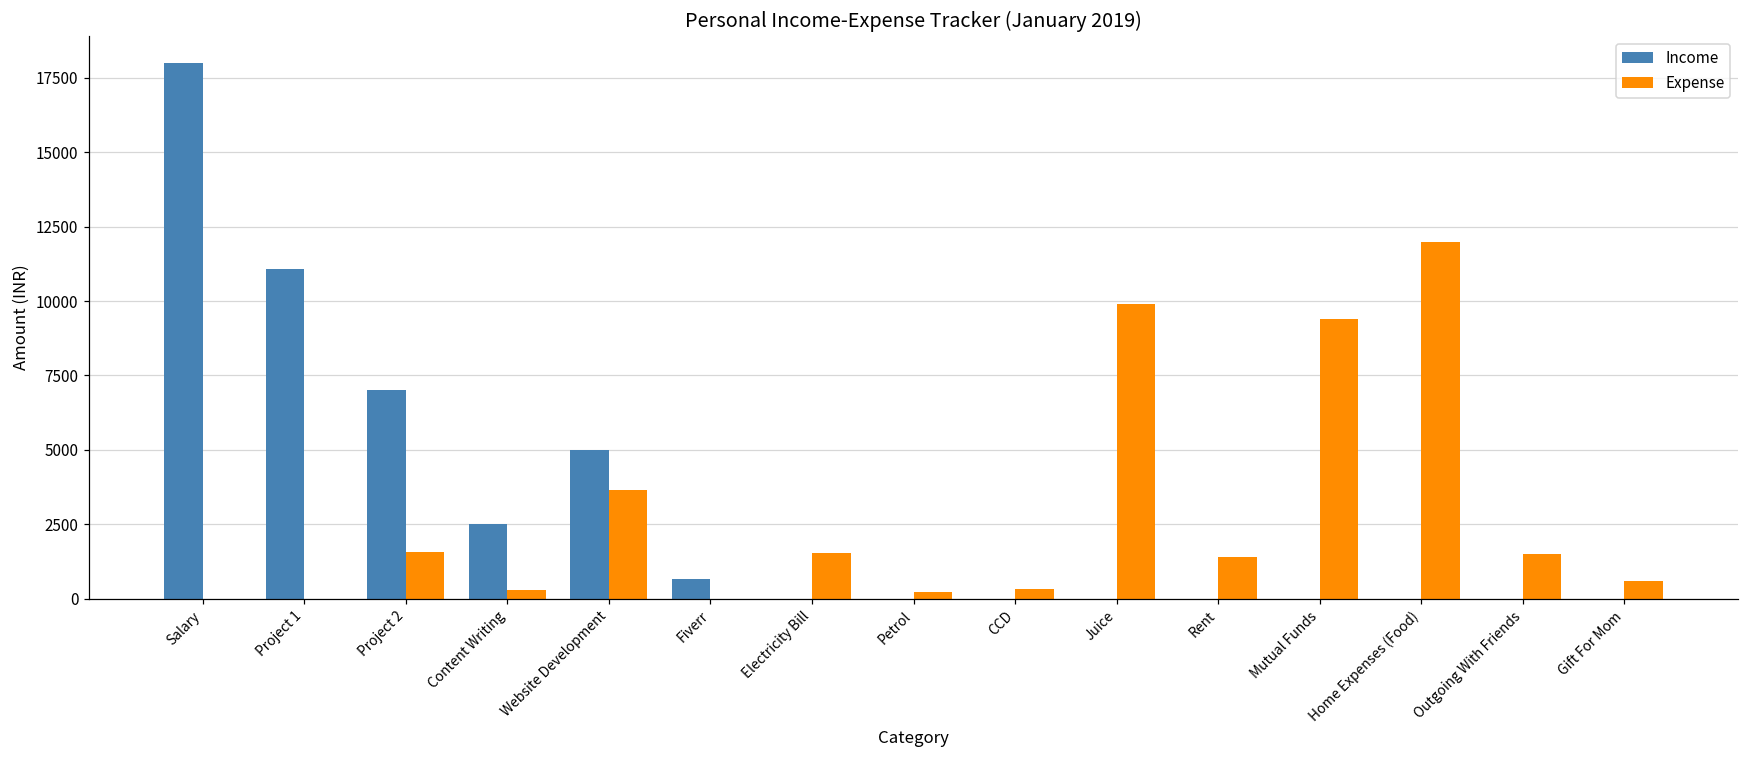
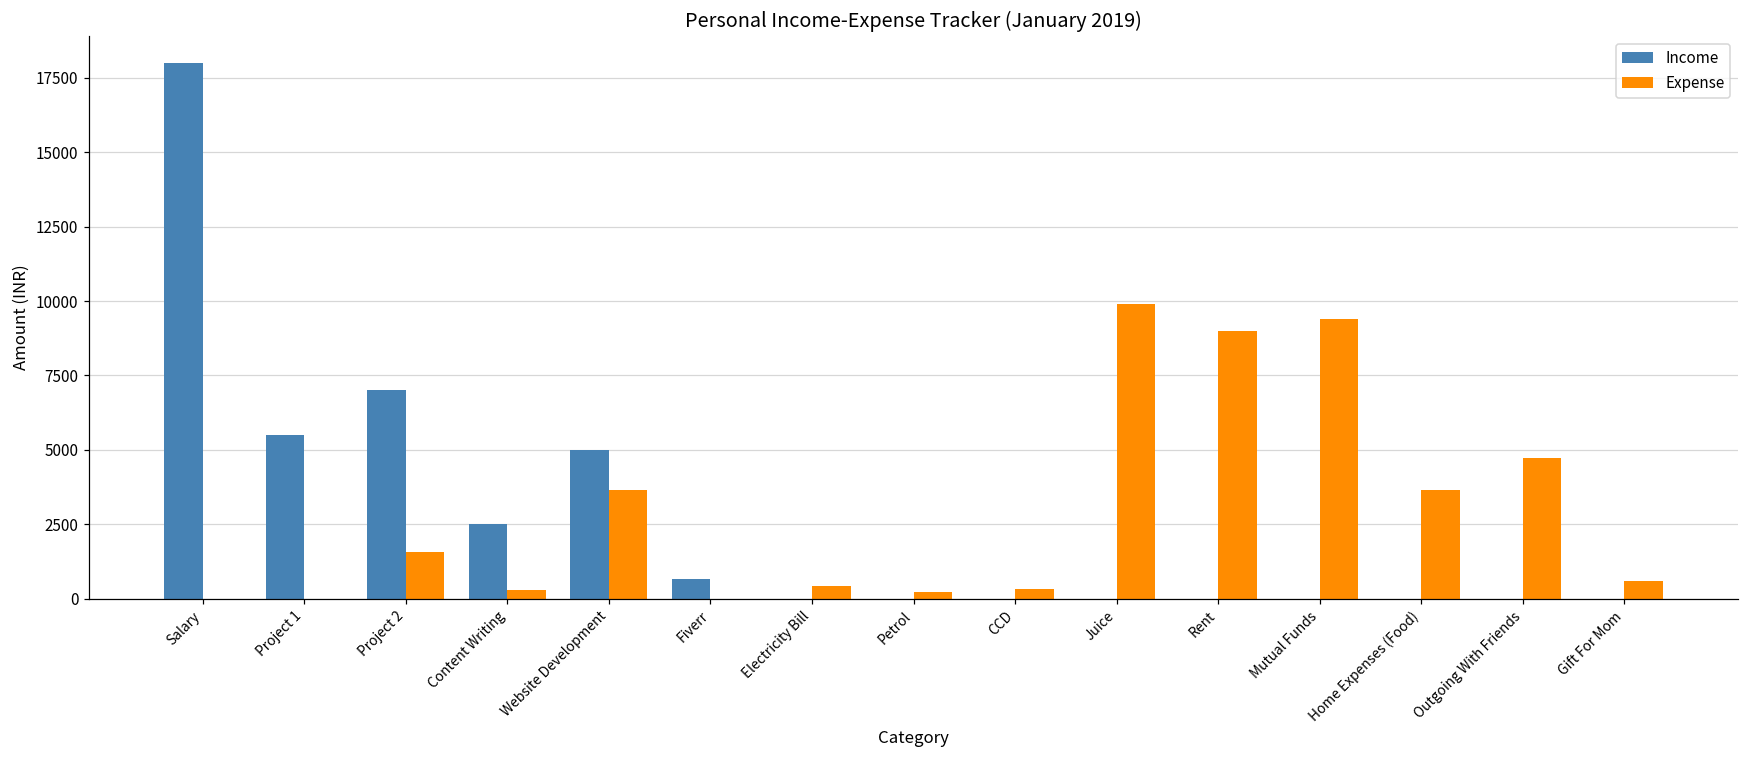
  {
    "Income": {
      "Salary": 18000,
-     "Project 1": 11100,
+     "Project 1": 5500,
      "Project 2": 7000,
      "Content Writing": 2500,
      "Website Development": 5000,
      "Fiverr": 700,
      "Electricity Bill": 0,
      "Petrol": 0,
      "CCD": 0,
      "Juice": 0,
      "Rent": 0,
      "Mutual Funds": 0,
      "Home Expenses (Food)": 0,
      "Outgoing With Friends": 0,
      "Gift For Mom": 0
    },
    "Expense": {
      "Salary": 0,
      "Project 1": 0,
      "Project 2": 1600,
      "Content Writing": 300,
      "Website Development": 3700,
      "Fiverr": 0,
-     "Electricity Bill": 1500,
+     "Electricity Bill": 400,
      "Petrol": 200,
      "CCD": 300,
      "Juice": 9900,
-     "Rent": 1400,
+     "Rent": 9000,
      "Mutual Funds": 9400,
-     "Home Expenses (Food)": 12000,
-     "Outgoing With Friends": 1500,
+     "Home Expenses (Food)": 3700,
+     "Outgoing With Friends": 4700,
      "Gift For Mom": 600
    }
  }
